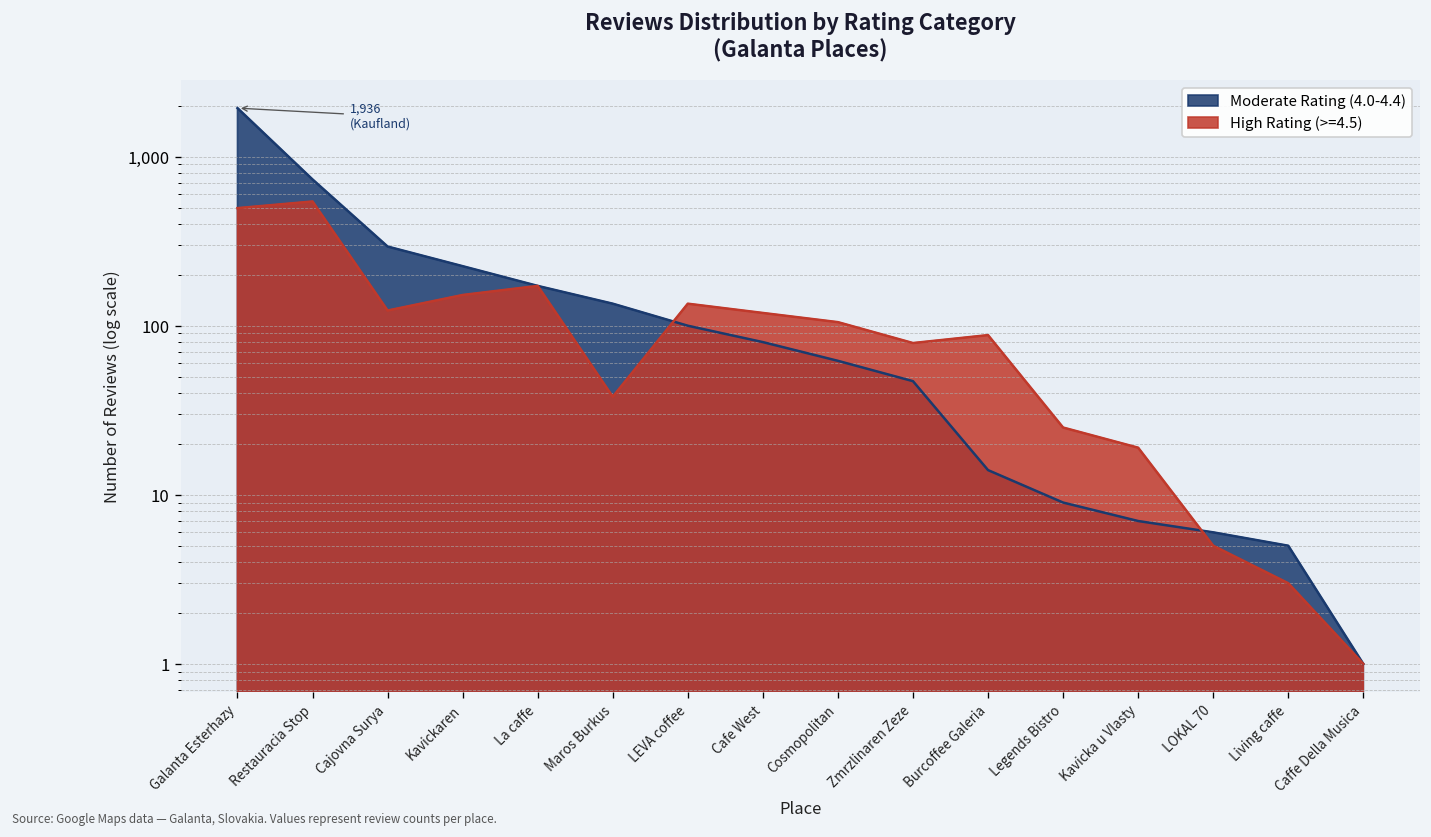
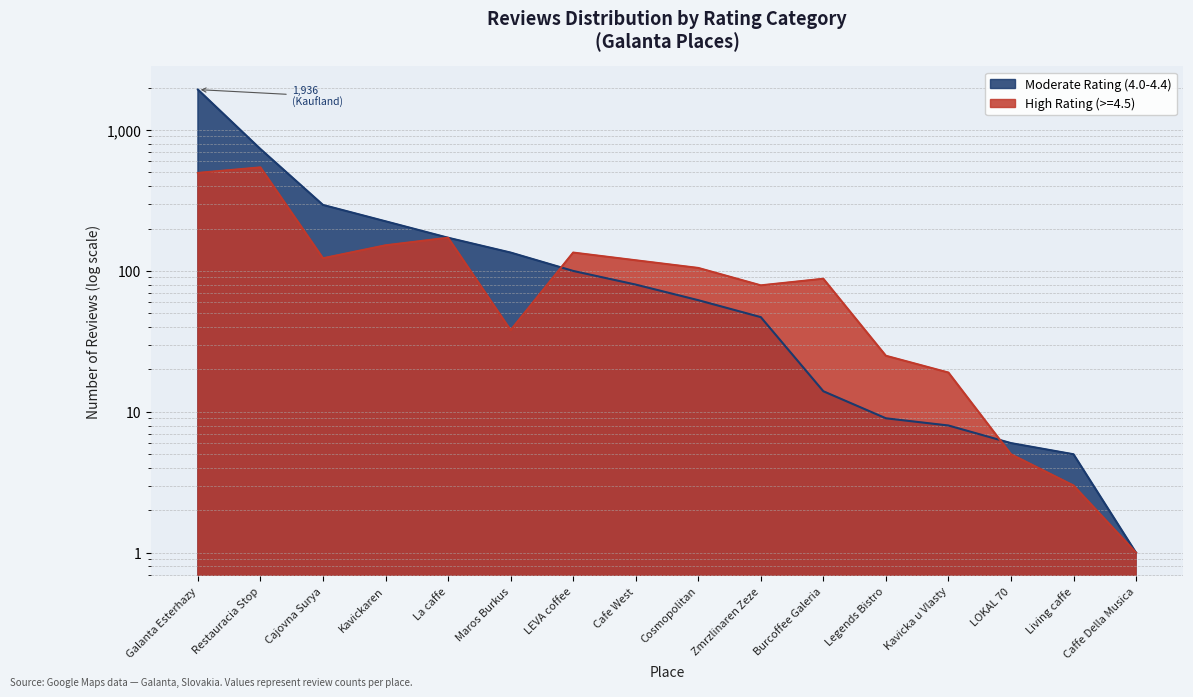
  {
    "Moderate Rating (4.0-4.4)": {
      "Restauracia Stop": 700,
      "Cajovna Surya": 290,
      "Kavickaren": 230,
      "Maros Burkus": 140,
      "LEVA coffee": 100,
      "Cafe West": 80,
      "Cosmopolitan": 60,
      "Zmrzlinaren Zeze": 47,
      "Burcoffee Galeria": 14,
      "Legends Bistro": 9,
-     "Kavicka u Vlasty": 7,
+     "Kavicka u Vlasty": 8,
      "LOKAL 70": 6,
      "Living caffe": 5
    },
    "High Rating (>=4.5)": {
      "Galanta Esterhazy": 500,
      "Restauracia Stop": 540,
      "Cajovna Surya": 120,
      "Kavickaren": 150,
      "Maros Burkus": 38,
      "LEVA coffee": 140,
      "Cafe West": 120,
      "Cosmopolitan": 110,
      "Zmrzlinaren Zeze": 80,
      "Burcoffee Galeria": 90,
      "Legends Bistro": 25,
      "Kavicka u Vlasty": 19,
      "LOKAL 70": 5,
      "Living caffe": 3
    }
  }
